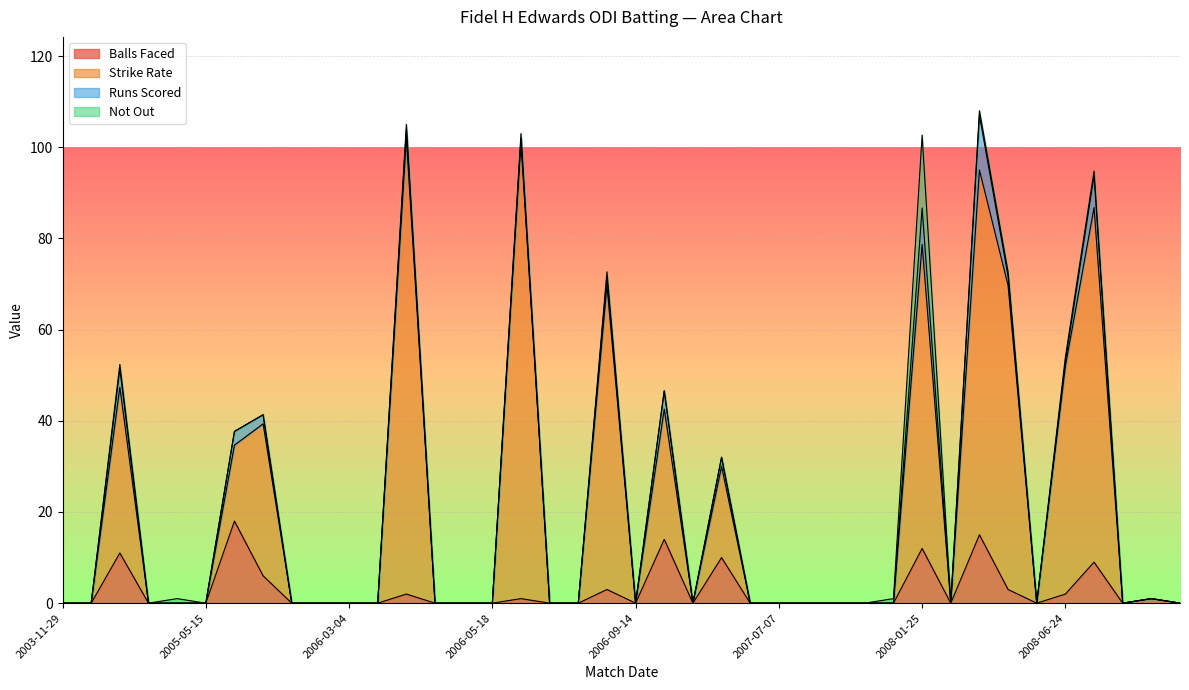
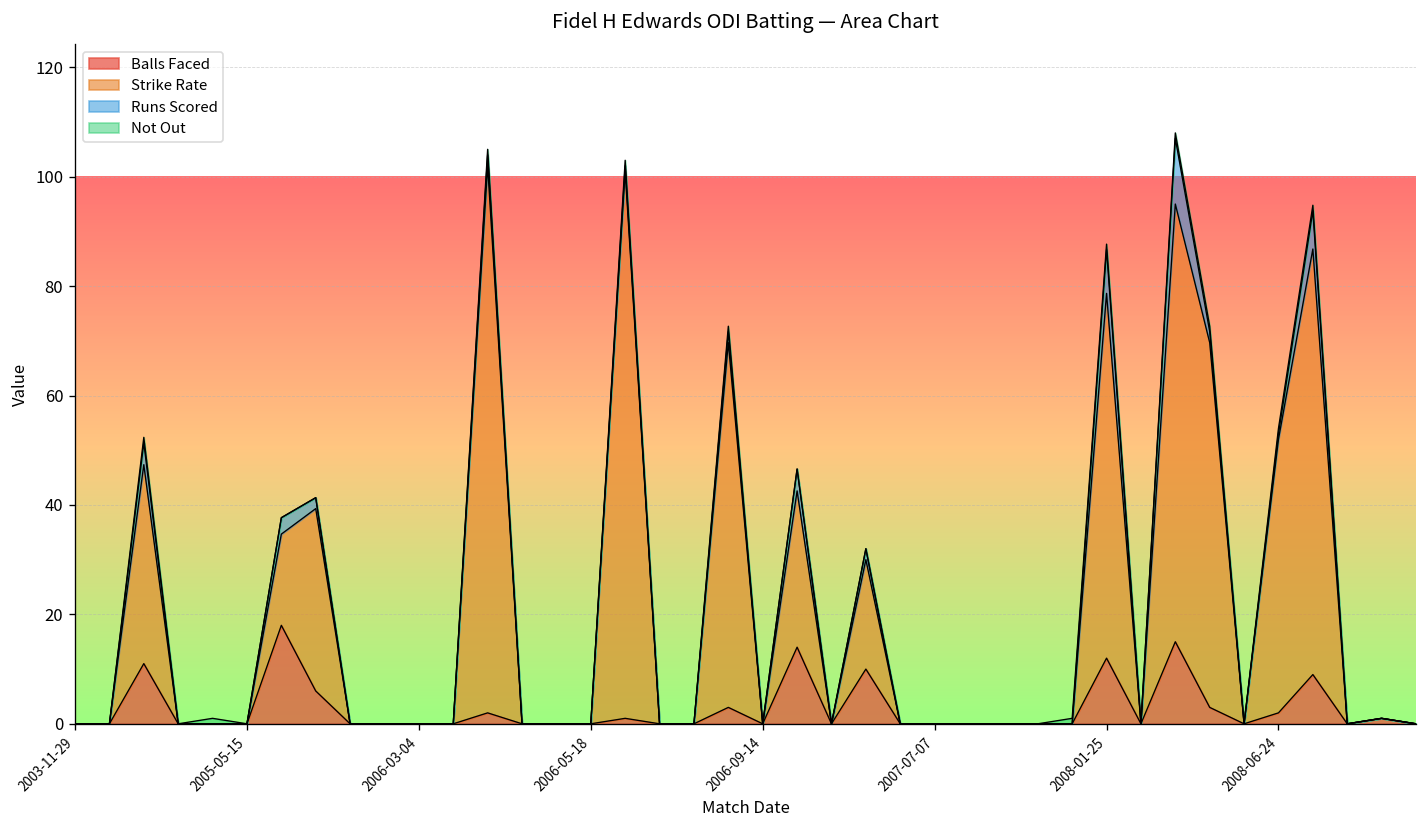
  {
    "Runs Scored": {
      "2008-01-25": 8,
      "2008-06-24": 1
    },
    "Not Out": {
-     "2008-01-25": 16,
+     "2008-01-25": 1,
      "2008-06-24": 1
    }
  }
